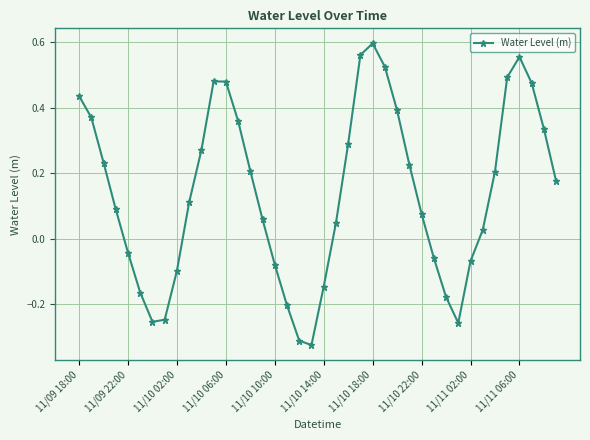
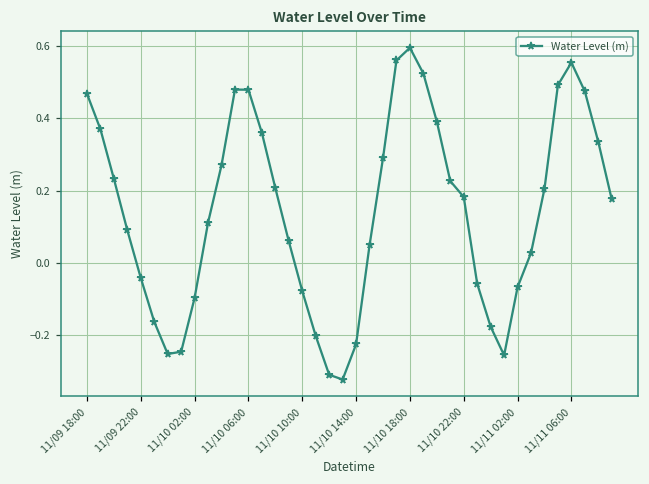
  {
-   "11/09 18:00": 0.44,
+   "11/09 18:00": 0.47,
    "11/09 22:00": -0.04,
    "11/10 02:00": -0.10,
    "11/10 06:00": 0.48,
    "11/10 10:00": -0.08,
-   "11/10 14:00": -0.15,
+   "11/10 14:00": -0.23,
    "11/10 18:00": 0.60,
-   "11/10 22:00": 0.08,
+   "11/10 22:00": 0.18,
    "11/11 02:00": -0.07,
    "11/11 06:00": 0.55
  }
